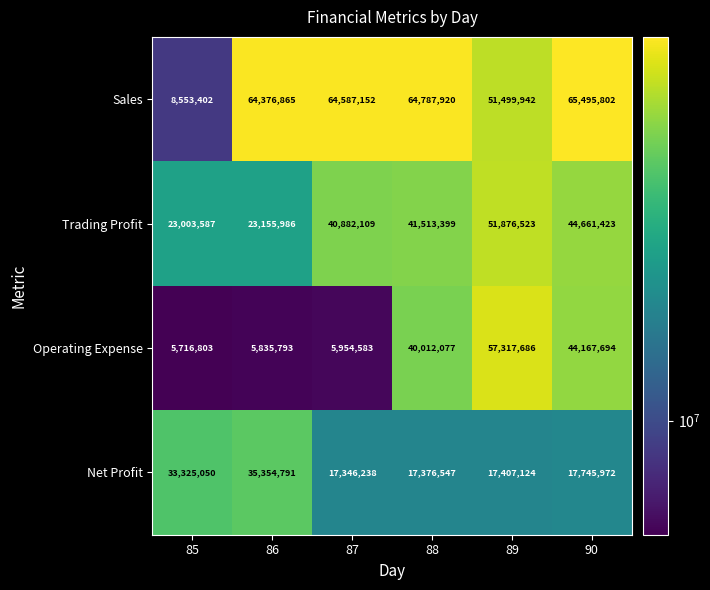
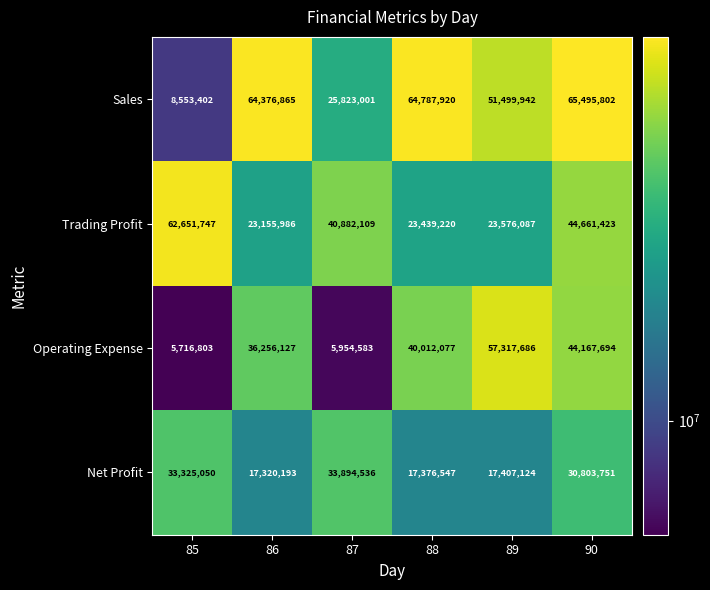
  {
    "Sales": {
      "85": "8,553,402",
      "86": "64,376,865",
-     "87": "64,587,152",
+     "87": "25,823,001",
      "88": "64,787,920",
      "89": "51,499,942",
      "90": "65,495,802"
    },
    "Trading Profit": {
-     "85": "23,003,587",
+     "85": "62,651,747",
      "86": "23,155,986",
      "87": "40,882,109",
-     "88": "41,513,399",
-     "89": "51,876,523",
+     "88": "23,439,220",
+     "89": "23,576,087",
      "90": "44,661,423"
    },
    "Operating Expense": {
      "85": "5,716,803",
-     "86": "5,835,793",
+     "86": "36,256,127",
      "87": "5,954,583",
      "88": "40,012,077",
      "89": "57,317,686",
      "90": "44,167,694"
    },
    "Net Profit": {
      "85": "33,325,050",
-     "86": "35,354,791",
-     "87": "17,346,238",
+     "86": "17,320,193",
+     "87": "33,894,536",
      "88": "17,376,547",
      "89": "17,407,124",
-     "90": "17,745,972"
+     "90": "30,803,751"
    }
  }
